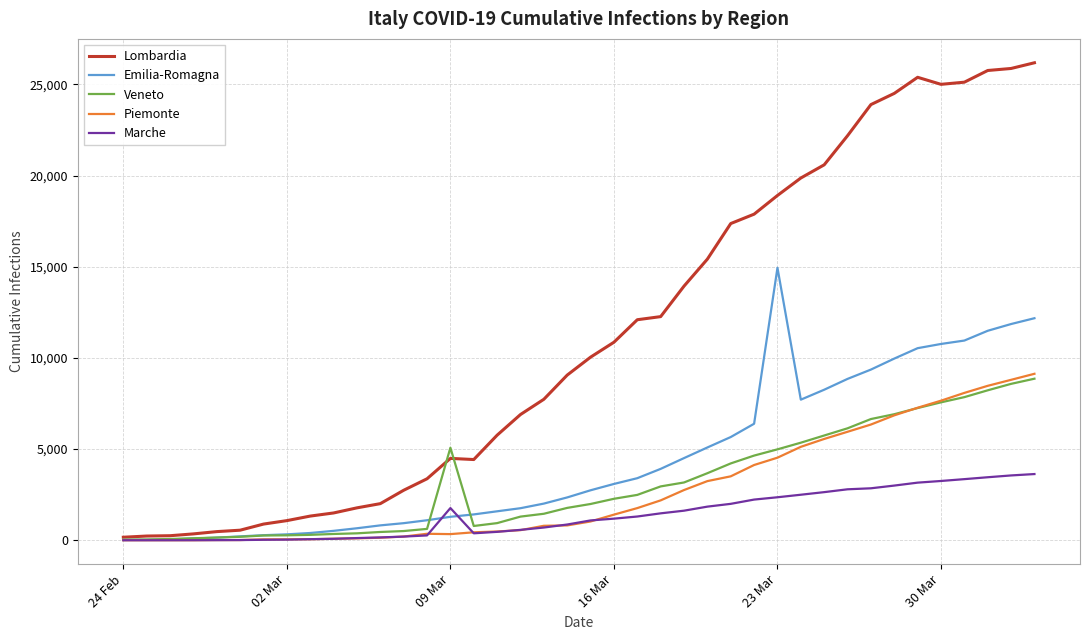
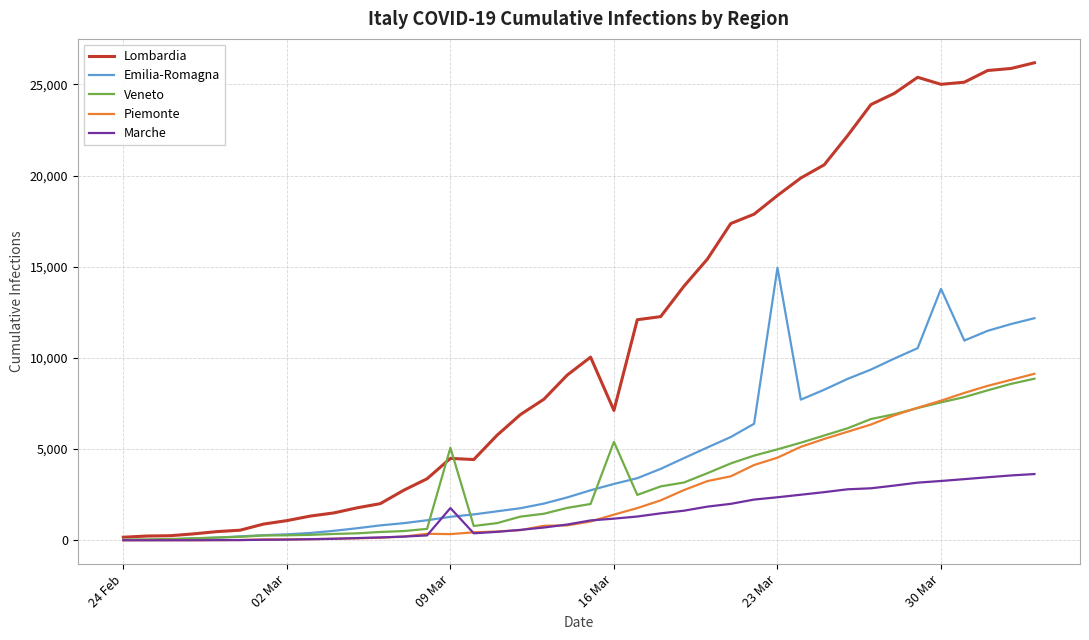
  {
    "Lombardia": {
      "02 Mar": "1,100",
      "09 Mar": "4,500",
-     "16 Mar": "10,900",
+     "16 Mar": "7,100",
      "23 Mar": "18,900",
      "30 Mar": "25,000"
    },
    "Emilia-Romagna": {
      "09 Mar": "1,300",
      "16 Mar": "3,100",
      "23 Mar": "14,900",
-     "30 Mar": "10,800"
+     "30 Mar": "13,800"
    },
    "Veneto": {
      "09 Mar": "5,100",
-     "16 Mar": "2,300",
+     "16 Mar": "5,400",
      "23 Mar": "5,000"
    },
    "Piemonte": {
      "09 Mar": "300",
      "16 Mar": "1,400",
      "23 Mar": "4,500"
    },
    "Marche": {
      "09 Mar": "1,800",
      "16 Mar": "1,200",
      "23 Mar": "2,400",
      "30 Mar": "3,300"
    }
  }
